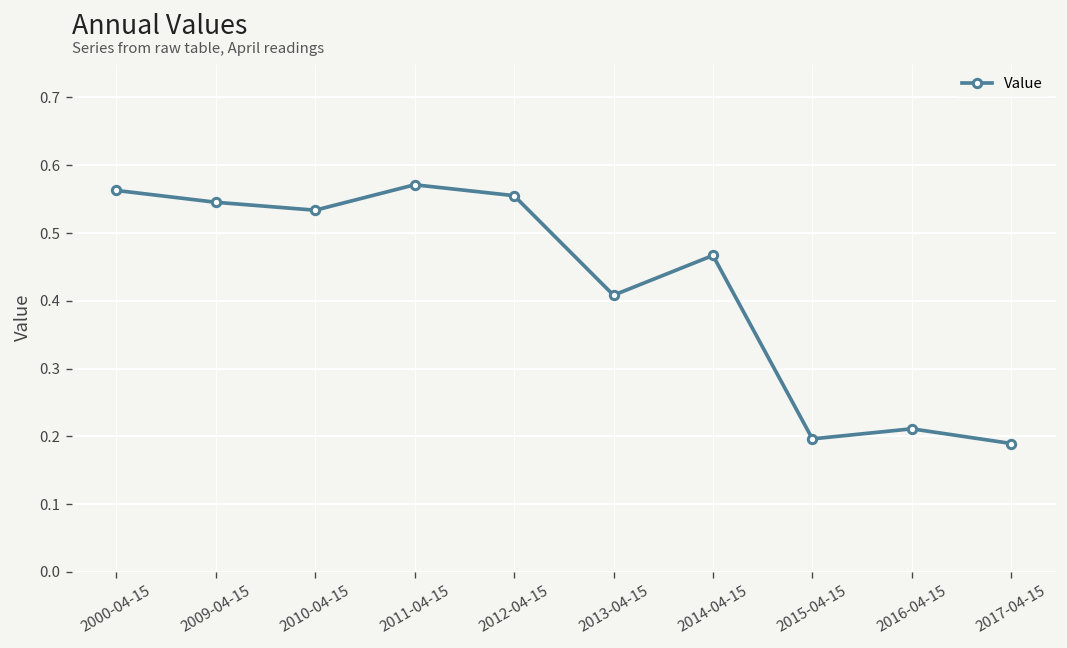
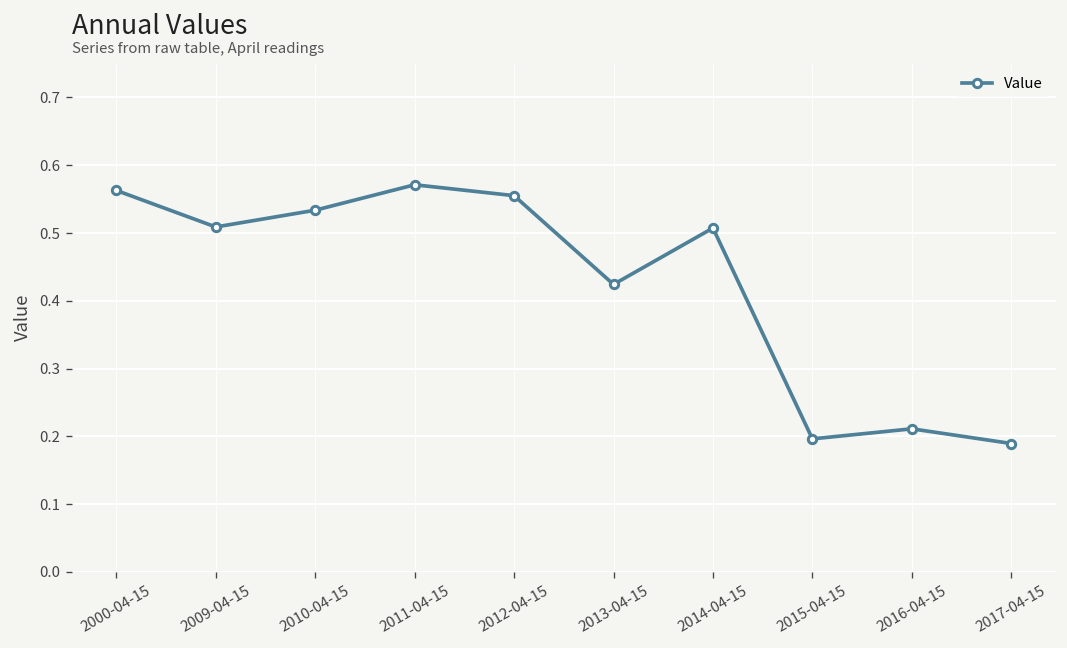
  {
    "2000-04-15": 0.56,
-   "2009-04-15": 0.55,
+   "2009-04-15": 0.51,
    "2010-04-15": 0.53,
    "2011-04-15": 0.57,
    "2012-04-15": 0.56,
-   "2013-04-15": 0.41,
-   "2014-04-15": 0.47,
+   "2013-04-15": 0.42,
+   "2014-04-15": 0.51,
    "2015-04-15": 0.20,
    "2016-04-15": 0.21,
    "2017-04-15": 0.19
  }
